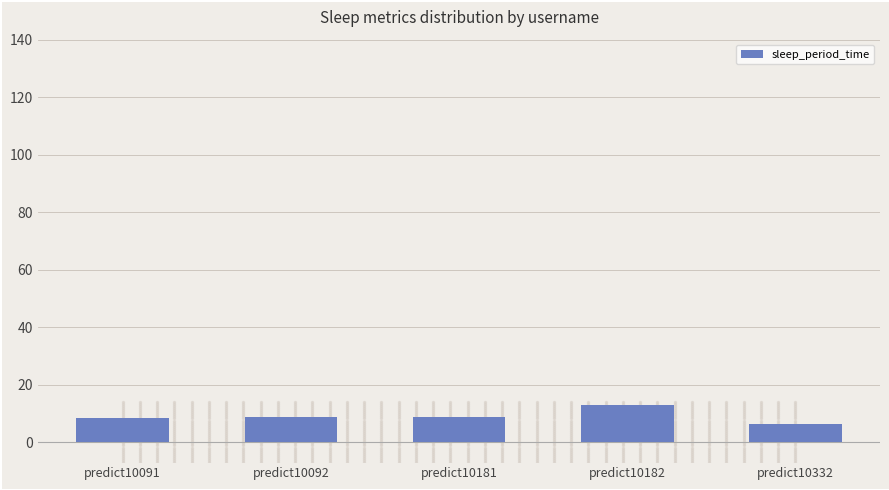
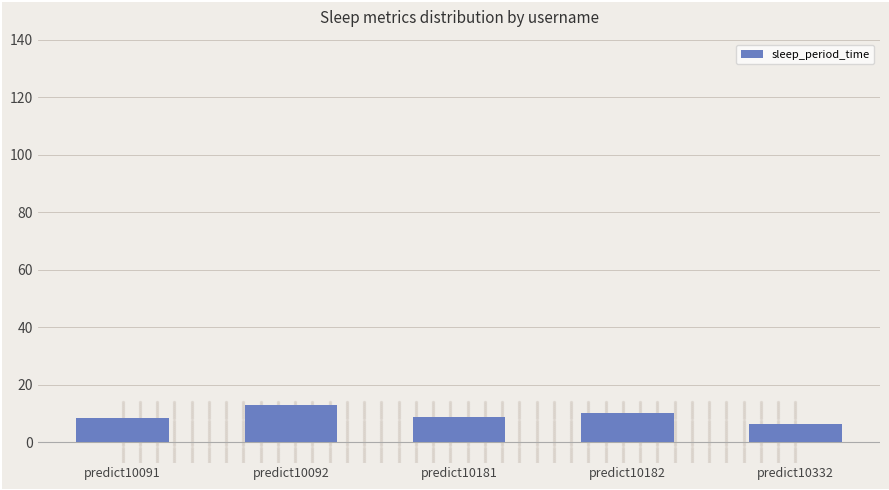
  {
    "sleep_period_time": {
      "predict10091": 8,
-     "predict10092": 9,
+     "predict10092": 13,
      "predict10181": 9,
-     "predict10182": 13,
+     "predict10182": 10,
      "predict10332": 6
    }
  }
